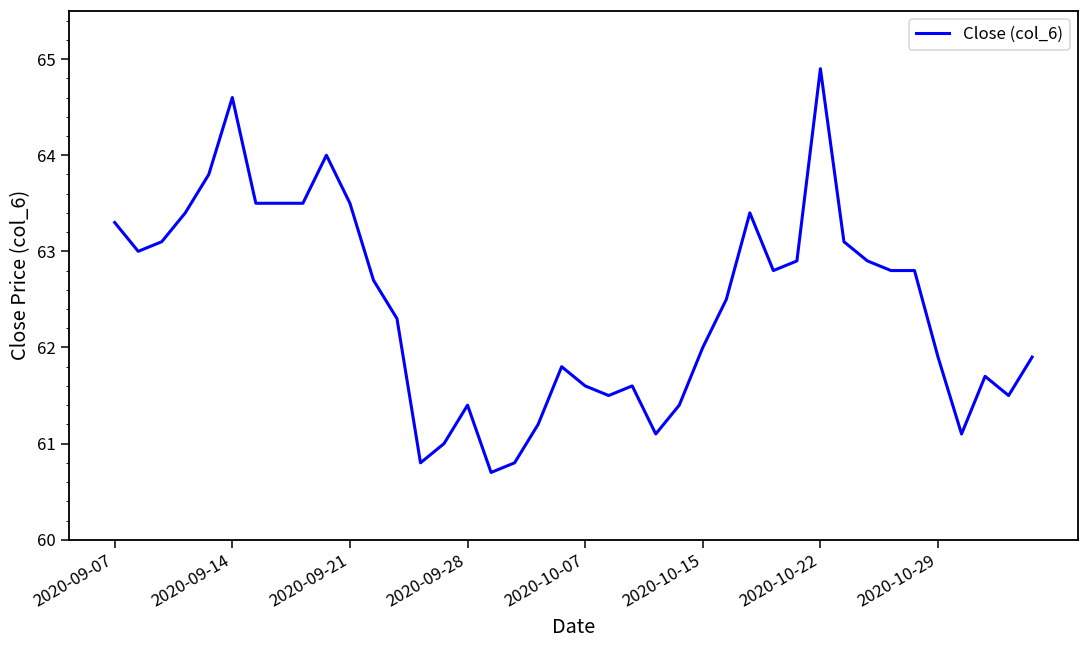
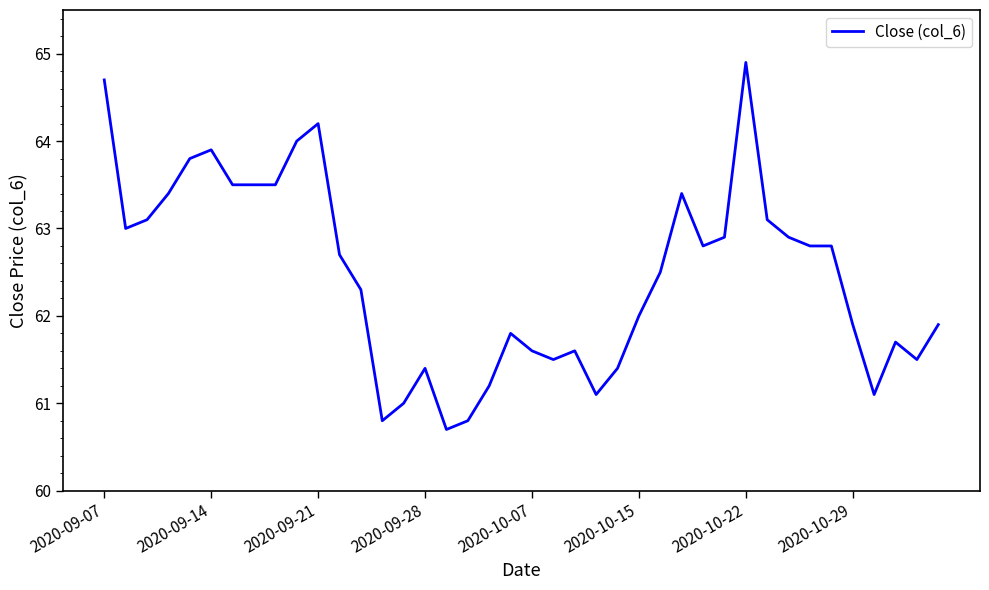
  {
-   "2020-09-07": 63.3,
-   "2020-09-14": 64.6,
-   "2020-09-21": 63.5,
+   "2020-09-07": 64.7,
+   "2020-09-14": 63.9,
+   "2020-09-21": 64.2,
    "2020-09-28": 61.4,
    "2020-10-07": 61.6,
    "2020-10-15": 62.0,
    "2020-10-22": 64.9,
    "2020-10-29": 61.9
  }
